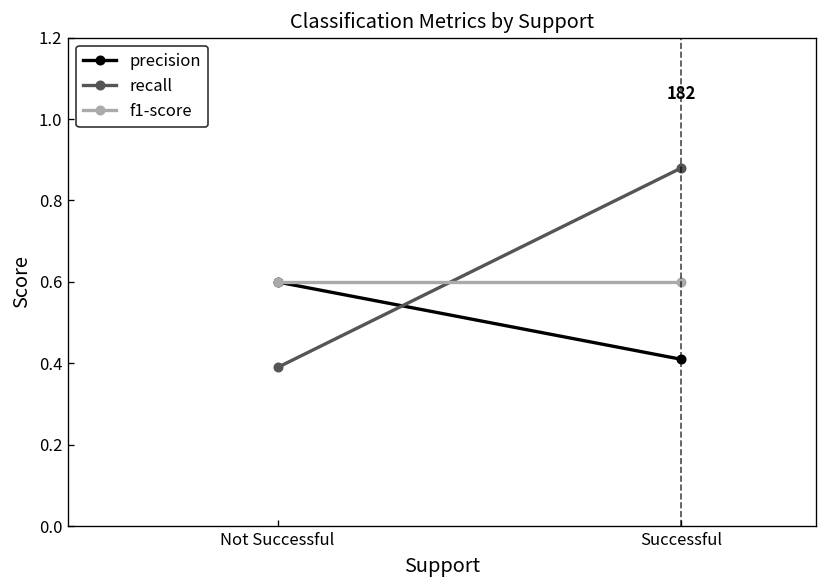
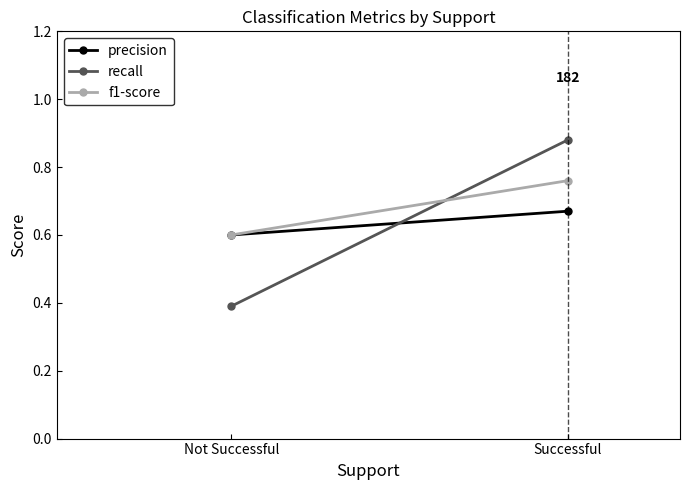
  {
    "precision": {
-     "Successful": 0.41
+     "Successful": 0.67
    },
    "recall": {
      "Not Successful": 0.39,
      "Successful": 0.88
    },
    "f1-score": {
-     "Successful": 0.60
+     "Successful": 0.76
    }
  }
